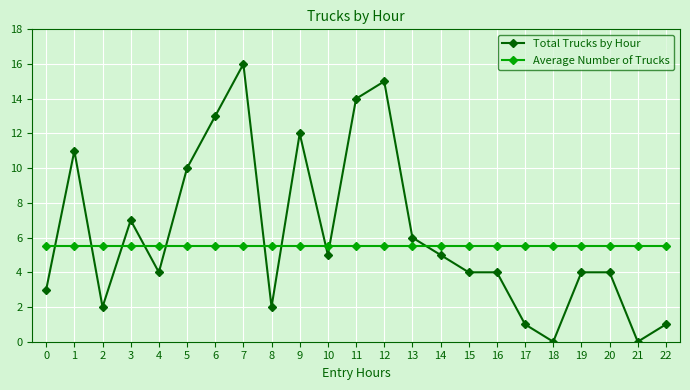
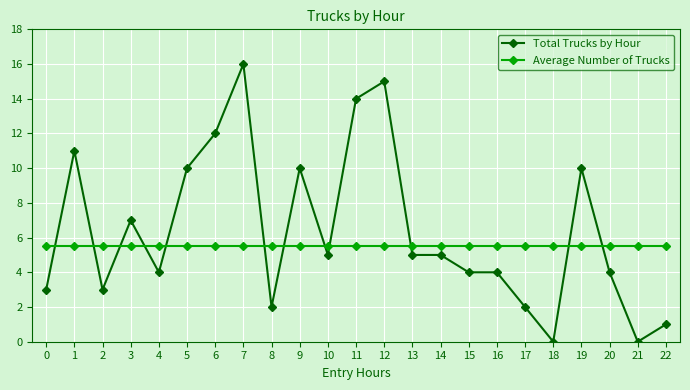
  {
    "Total Trucks by Hour": {
      "0": 3,
      "1": 11,
-     "2": 2,
+     "2": 3,
      "3": 7,
      "4": 4,
      "5": 10,
-     "6": 13,
+     "6": 12,
      "7": 16,
      "8": 2,
-     "9": 12,
+     "9": 10,
      "10": 5,
      "11": 14,
      "12": 15,
-     "13": 6,
+     "13": 5,
      "14": 5,
      "15": 4,
      "16": 4,
-     "17": 1,
+     "17": 2,
      "18": 0,
-     "19": 4,
+     "19": 10,
      "20": 4,
      "21": 0,
      "22": 1
    },
    "Average Number of Trucks": {
      "0": 5.5,
      "1": 5.5,
      "2": 5.5,
      "3": 5.5,
      "4": 5.5,
      "5": 5.5,
      "6": 5.5,
      "7": 5.5,
      "8": 5.5,
      "9": 5.5,
      "10": 5.5,
      "11": 5.5,
      "12": 5.5,
      "13": 5.5,
      "14": 5.5,
      "15": 5.5,
      "16": 5.5,
      "17": 5.5,
      "18": 5.5,
      "19": 5.5,
      "20": 5.5,
      "21": 5.5,
      "22": 5.5
    }
  }
